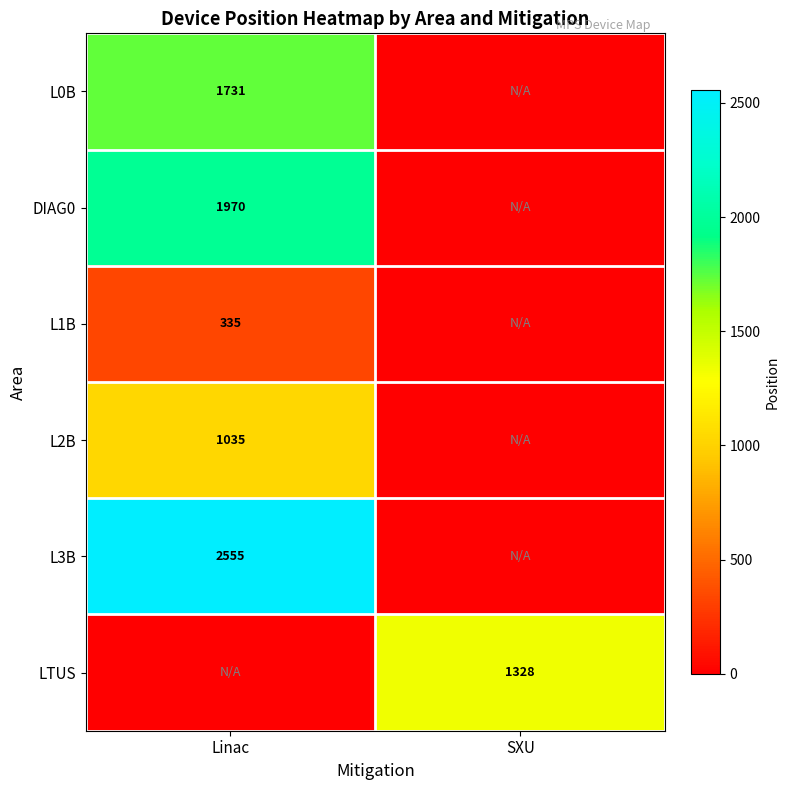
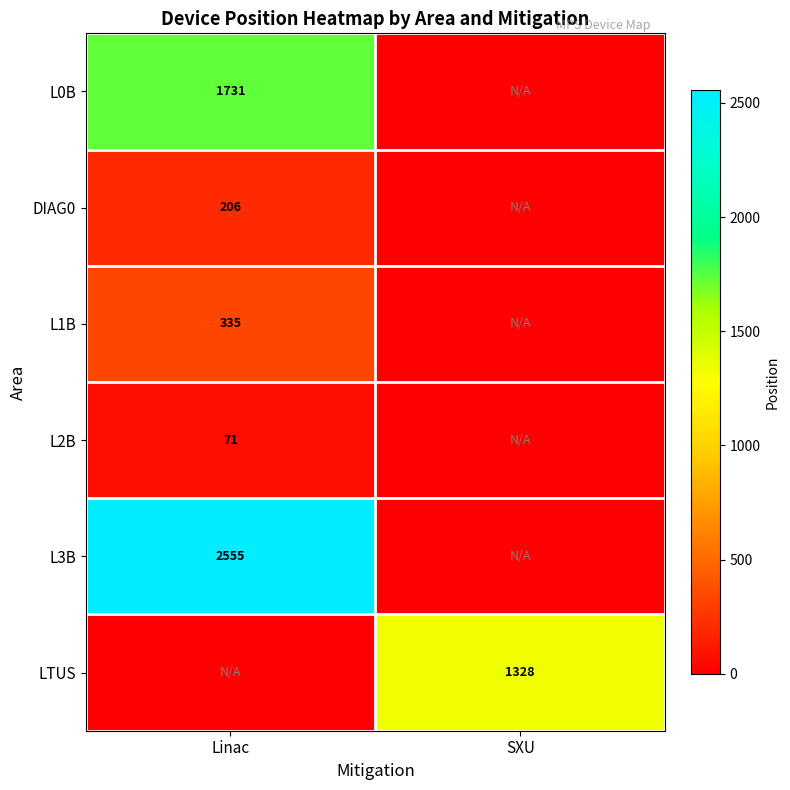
  {
    "L0B": {
      "Linac": 1731
    },
    "DIAG0": {
-     "Linac": 1970
+     "Linac": 206
    },
    "L1B": {
      "Linac": 335
    },
    "L2B": {
-     "Linac": 1035
+     "Linac": 71
    },
    "L3B": {
      "Linac": 2555
    },
    "LTUS": {
      "SXU": 1328
    }
  }
